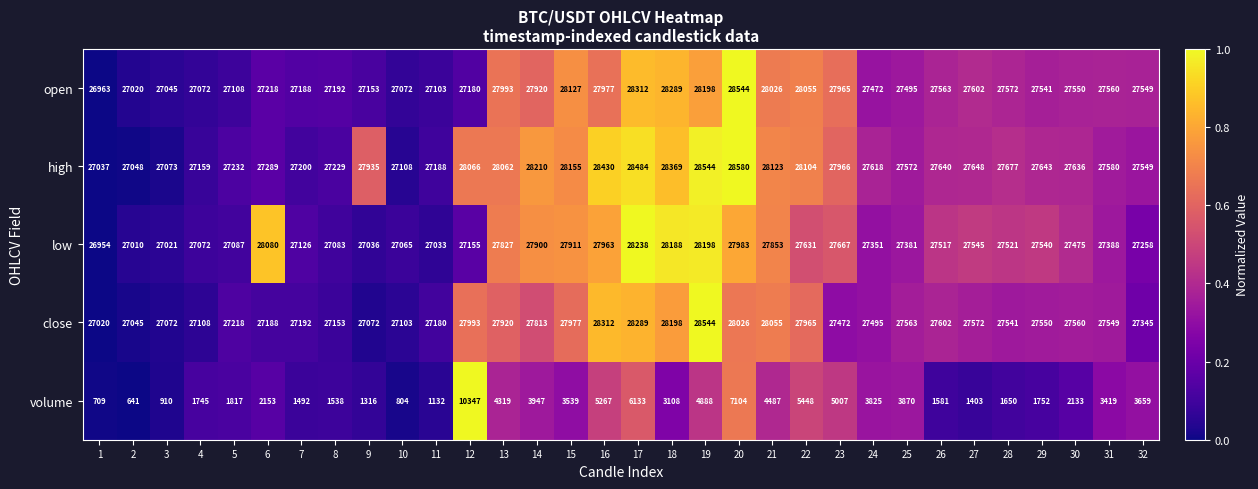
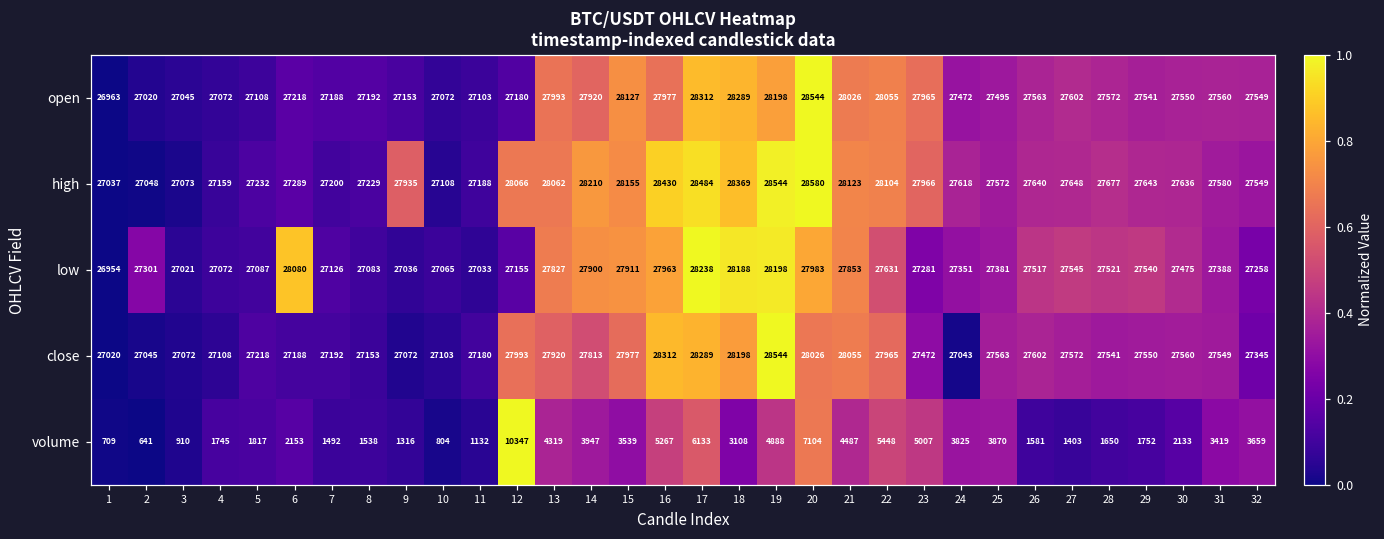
  {
    "open": {
      "1": 26963,
      "2": 27020,
      "3": 27045,
      "4": 27072,
      "5": 27108,
      "6": 27218,
      "7": 27188,
      "8": 27192,
      "9": 27153,
      "10": 27072,
      "11": 27103,
      "12": 27180,
      "13": 27993,
      "14": 27920,
      "15": 28127,
      "16": 27977,
      "17": 28312,
      "18": 28289,
      "19": 28198,
      "20": 28544,
      "21": 28026,
      "22": 28055,
      "23": 27965,
      "24": 27472,
      "25": 27495,
      "26": 27563,
      "27": 27602,
      "28": 27572,
      "29": 27541,
      "30": 27550,
      "31": 27560,
      "32": 27549
    },
    "high": {
      "1": 27037,
      "2": 27048,
      "3": 27073,
      "4": 27159,
      "5": 27232,
      "6": 27289,
      "7": 27200,
      "8": 27229,
      "9": 27935,
      "10": 27108,
      "11": 27188,
      "12": 28066,
      "13": 28062,
      "14": 28210,
      "15": 28155,
      "16": 28430,
      "17": 28484,
      "18": 28369,
      "19": 28544,
      "20": 28580,
      "21": 28123,
      "22": 28104,
      "23": 27966,
      "24": 27618,
      "25": 27572,
      "26": 27640,
      "27": 27648,
      "28": 27677,
      "29": 27643,
      "30": 27636,
      "31": 27580,
      "32": 27549
    },
    "low": {
      "1": 26954,
-     "2": 27010,
+     "2": 27301,
      "3": 27021,
      "4": 27072,
      "5": 27087,
      "6": 28080,
      "7": 27126,
      "8": 27083,
      "9": 27036,
      "10": 27065,
      "11": 27033,
      "12": 27155,
      "13": 27827,
      "14": 27900,
      "15": 27911,
      "16": 27963,
      "17": 28238,
      "18": 28188,
      "19": 28198,
      "20": 27983,
      "21": 27853,
      "22": 27631,
-     "23": 27667,
+     "23": 27281,
      "24": 27351,
      "25": 27381,
      "26": 27517,
      "27": 27545,
      "28": 27521,
      "29": 27540,
      "30": 27475,
      "31": 27388,
      "32": 27258
    },
    "close": {
      "1": 27020,
      "2": 27045,
      "3": 27072,
      "4": 27108,
      "5": 27218,
      "6": 27188,
      "7": 27192,
      "8": 27153,
      "9": 27072,
      "10": 27103,
      "11": 27180,
      "12": 27993,
      "13": 27920,
      "14": 27813,
      "15": 27977,
      "16": 28312,
      "17": 28289,
      "18": 28198,
      "19": 28544,
      "20": 28026,
      "21": 28055,
      "22": 27965,
      "23": 27472,
-     "24": 27495,
+     "24": 27043,
      "25": 27563,
      "26": 27602,
      "27": 27572,
      "28": 27541,
      "29": 27550,
      "30": 27560,
      "31": 27549,
      "32": 27345
    },
    "volume": {
      "1": 709,
      "2": 641,
      "3": 910,
      "4": 1745,
      "5": 1817,
      "6": 2153,
      "7": 1492,
      "8": 1538,
      "9": 1316,
      "10": 804,
      "11": 1132,
      "12": 10347,
      "13": 4319,
      "14": 3947,
      "15": 3539,
      "16": 5267,
      "17": 6133,
      "18": 3108,
      "19": 4888,
      "20": 7104,
      "21": 4487,
      "22": 5448,
      "23": 5007,
      "24": 3825,
      "25": 3870,
      "26": 1581,
      "27": 1403,
      "28": 1650,
      "29": 1752,
      "30": 2133,
      "31": 3419,
      "32": 3659
    }
  }
